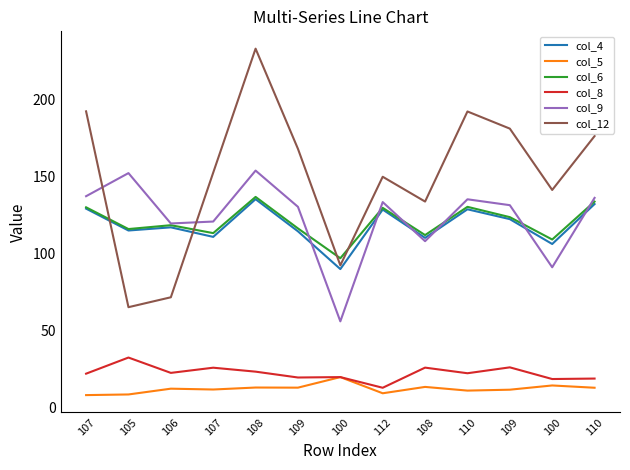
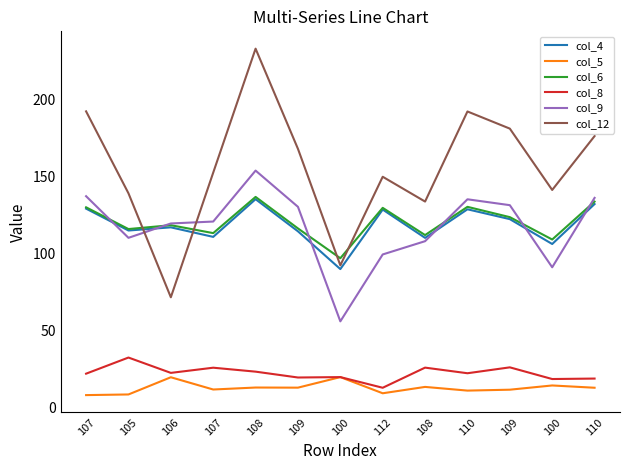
  {
    "col_5": {
      "105": 9,
-     "106": 13,
+     "106": 20,
      "112": 10
    },
    "col_8": {
      "105": 33,
      "106": 23,
      "112": 13
    },
    "col_9": {
-     "105": 152,
-     "112": 133
+     "105": 110,
+     "112": 99
    },
    "col_12": {
-     "105": 65,
+     "105": 139,
      "106": 72,
      "112": 150
    }
  }
